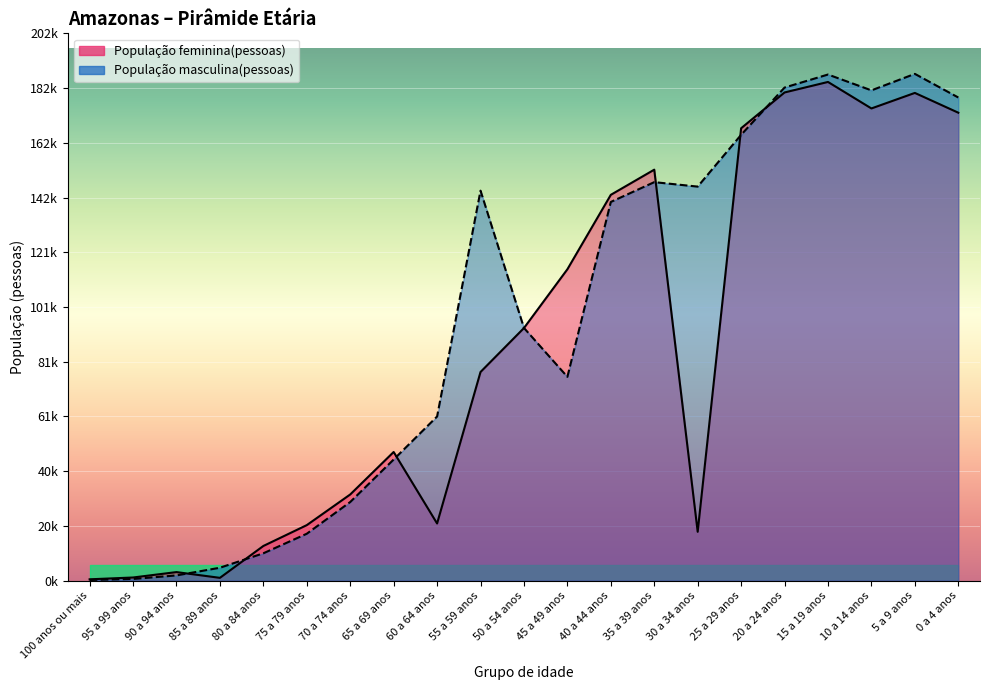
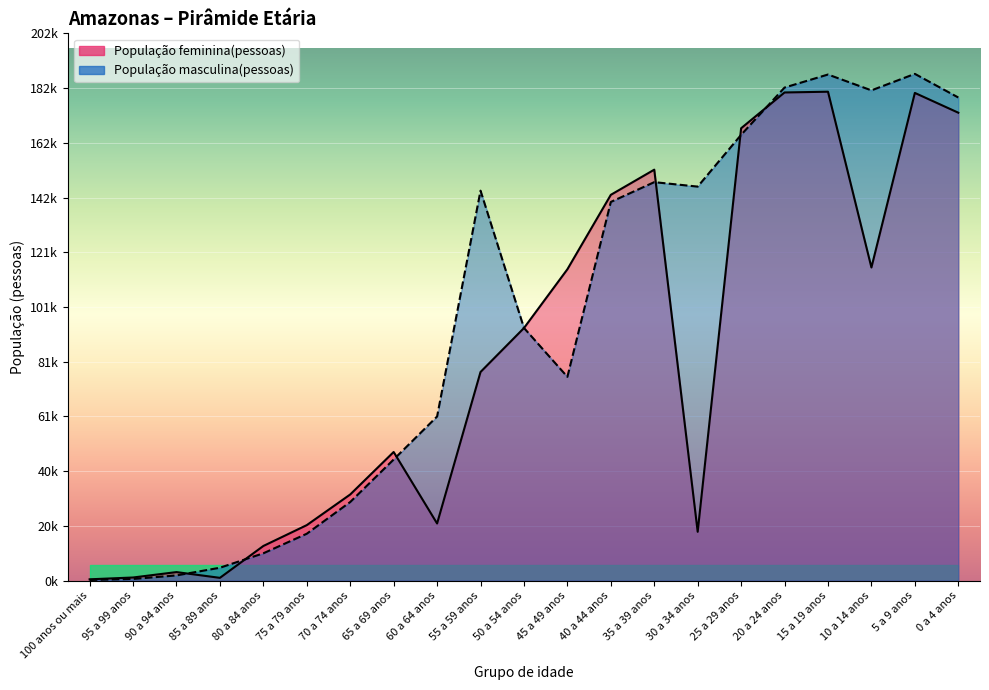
  {
    "População feminina(pessoas)": {
      "90 a 94 anos": 3000,
      "85 a 89 anos": 1000,
      "80 a 84 anos": 13000,
      "75 a 79 anos": 21000,
      "70 a 74 anos": 32000,
      "65 a 69 anos": 48000,
      "60 a 64 anos": 21000,
      "55 a 59 anos": 77000,
      "45 a 49 anos": 115000,
      "40 a 44 anos": 143000,
      "35 a 39 anos": 152000,
      "30 a 34 anos": 18000,
      "25 a 29 anos": 167000,
      "20 a 24 anos": 181000,
-     "15 a 19 anos": 184000,
-     "10 a 14 anos": 175000,
+     "15 a 19 anos": 181000,
+     "10 a 14 anos": 116000,
      "5 a 9 anos": 180000,
      "0 a 4 anos": 173000
    },
    "População masculina(pessoas)": {
      "90 a 94 anos": 2000,
      "80 a 84 anos": 10000,
      "75 a 79 anos": 17000,
      "70 a 74 anos": 29000,
      "65 a 69 anos": 45000,
      "60 a 64 anos": 61000,
      "55 a 59 anos": 144000,
      "45 a 49 anos": 75000,
      "40 a 44 anos": 140000,
      "35 a 39 anos": 147000,
      "30 a 34 anos": 146000,
      "25 a 29 anos": 165000,
      "20 a 24 anos": 182000,
      "15 a 19 anos": 187000,
      "10 a 14 anos": 181000,
      "5 a 9 anos": 187000,
      "0 a 4 anos": 179000
    }
  }
